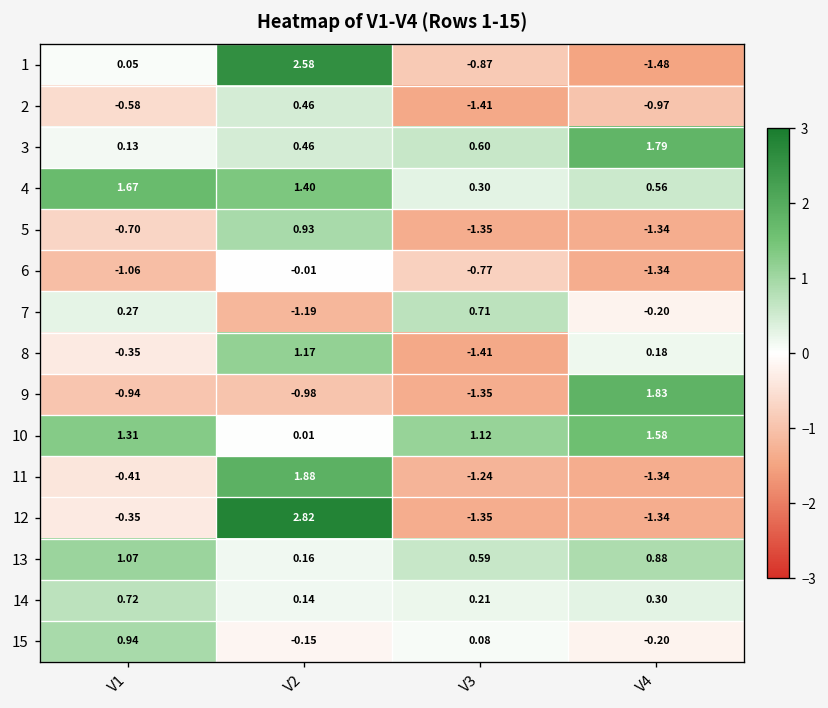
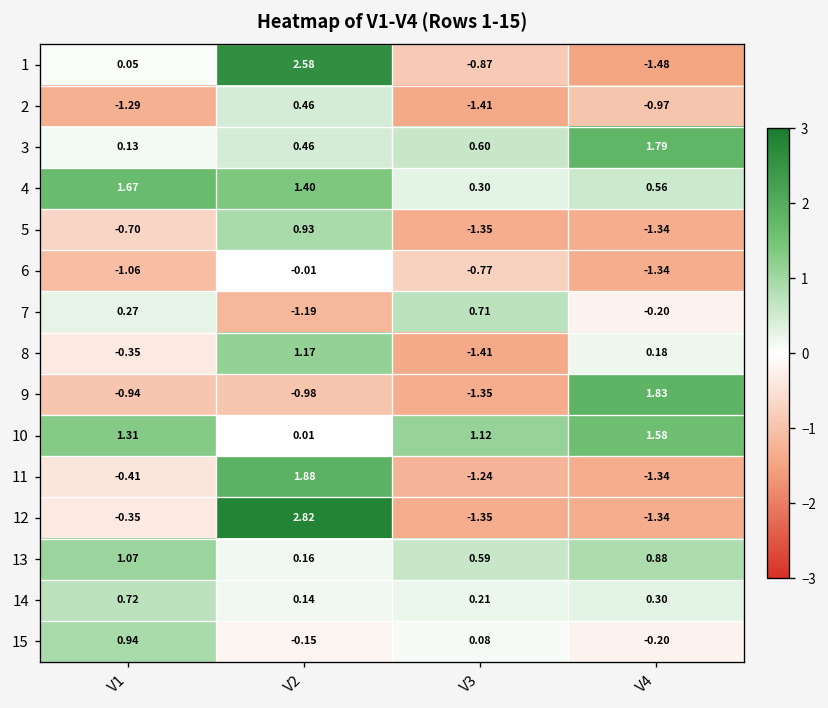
  {
    "1": {
      "V1": 0.05,
      "V2": 2.58,
      "V3": -0.87,
      "V4": -1.48
    },
    "2": {
-     "V1": -0.58,
+     "V1": -1.29,
      "V2": 0.46,
      "V3": -1.41,
      "V4": -0.97
    },
    "3": {
      "V1": 0.13,
      "V2": 0.46,
      "V3": 0.60,
      "V4": 1.79
    },
    "4": {
      "V1": 1.67,
      "V2": 1.40,
      "V3": 0.30,
      "V4": 0.56
    },
    "5": {
      "V1": -0.70,
      "V2": 0.93,
      "V3": -1.35,
      "V4": -1.34
    },
    "6": {
      "V1": -1.06,
      "V2": -0.01,
      "V3": -0.77,
      "V4": -1.34
    },
    "7": {
      "V1": 0.27,
      "V2": -1.19,
      "V3": 0.71,
      "V4": -0.20
    },
    "8": {
      "V1": -0.35,
      "V2": 1.17,
      "V3": -1.41,
      "V4": 0.18
    },
    "9": {
      "V1": -0.94,
      "V2": -0.98,
      "V3": -1.35,
      "V4": 1.83
    },
    "10": {
      "V1": 1.31,
      "V2": 0.01,
      "V3": 1.12,
      "V4": 1.58
    },
    "11": {
      "V1": -0.41,
      "V2": 1.88,
      "V3": -1.24,
      "V4": -1.34
    },
    "12": {
      "V1": -0.35,
      "V2": 2.82,
      "V3": -1.35,
      "V4": -1.34
    },
    "13": {
      "V1": 1.07,
      "V2": 0.16,
      "V3": 0.59,
      "V4": 0.88
    },
    "14": {
      "V1": 0.72,
      "V2": 0.14,
      "V3": 0.21,
      "V4": 0.30
    },
    "15": {
      "V1": 0.94,
      "V2": -0.15,
      "V3": 0.08,
      "V4": -0.20
    }
  }
